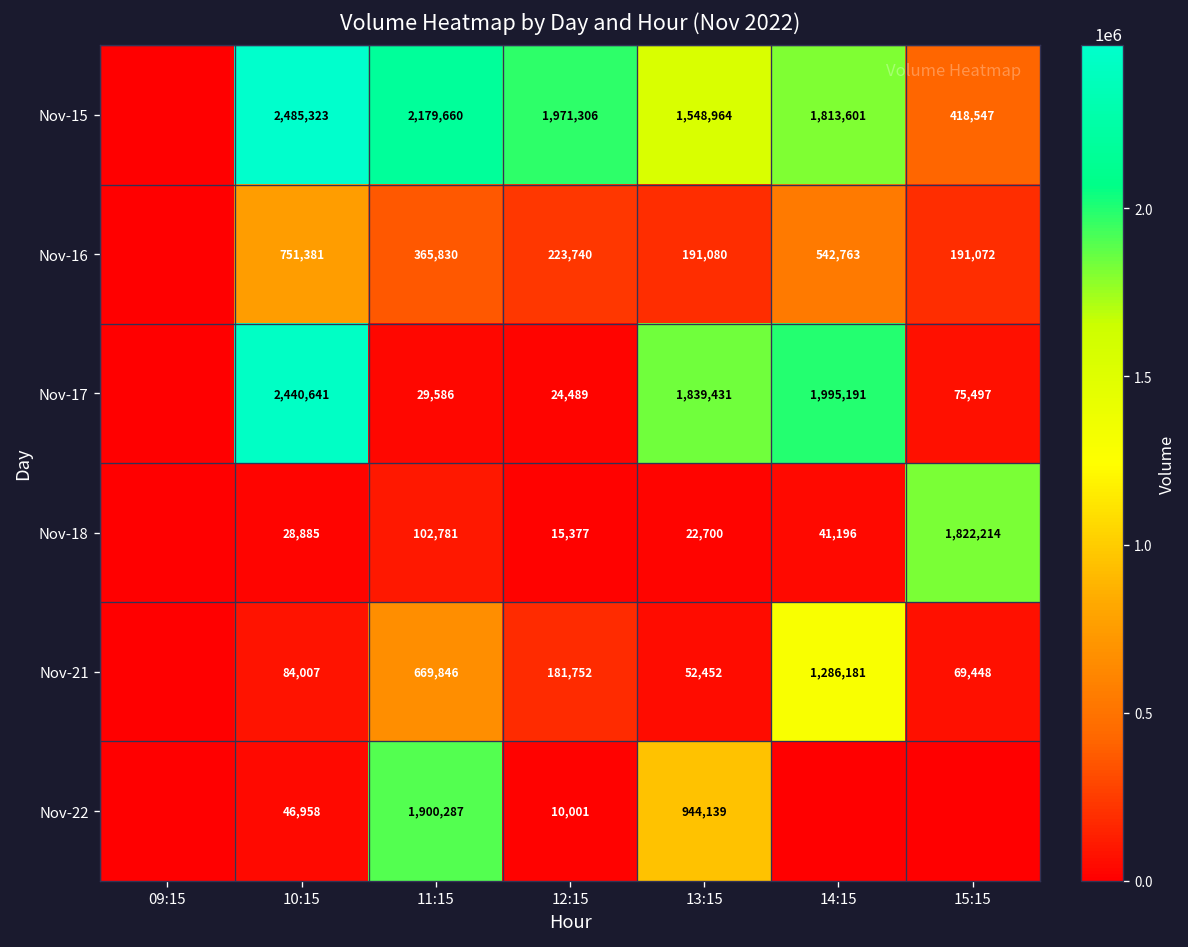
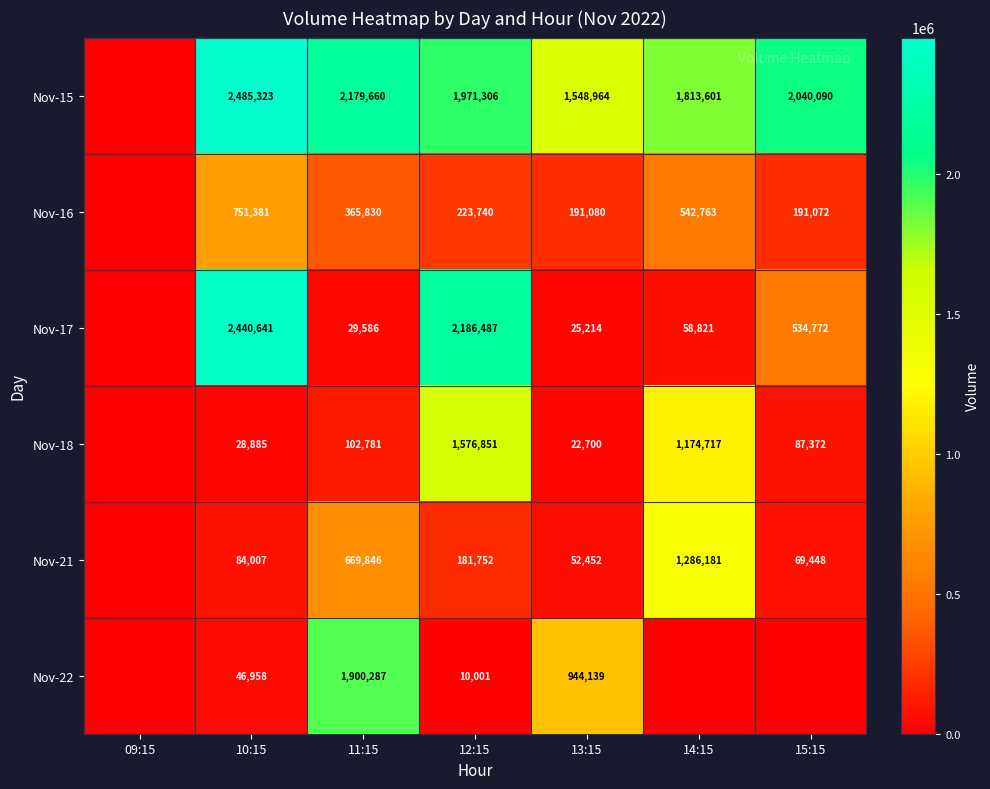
  {
    "Nov-15": {
      "10:15": "2,485,323",
      "11:15": "2,179,660",
      "12:15": "1,971,306",
      "13:15": "1,548,964",
      "14:15": "1,813,601",
-     "15:15": "418,547"
+     "15:15": "2,040,090"
    },
    "Nov-16": {
      "10:15": "751,381",
      "11:15": "365,830",
      "12:15": "223,740",
      "13:15": "191,080",
      "14:15": "542,763",
      "15:15": "191,072"
    },
    "Nov-17": {
      "10:15": "2,440,641",
      "11:15": "29,586",
-     "12:15": "24,489",
-     "13:15": "1,839,431",
-     "14:15": "1,995,191",
-     "15:15": "75,497"
+     "12:15": "2,186,487",
+     "13:15": "25,214",
+     "14:15": "58,821",
+     "15:15": "534,772"
    },
    "Nov-18": {
      "10:15": "28,885",
      "11:15": "102,781",
-     "12:15": "15,377",
+     "12:15": "1,576,851",
      "13:15": "22,700",
-     "14:15": "41,196",
-     "15:15": "1,822,214"
+     "14:15": "1,174,717",
+     "15:15": "87,372"
    },
    "Nov-21": {
      "10:15": "84,007",
      "11:15": "669,846",
      "12:15": "181,752",
      "13:15": "52,452",
      "14:15": "1,286,181",
      "15:15": "69,448"
    },
    "Nov-22": {
      "10:15": "46,958",
      "11:15": "1,900,287",
      "12:15": "10,001",
      "13:15": "944,139"
    }
  }
